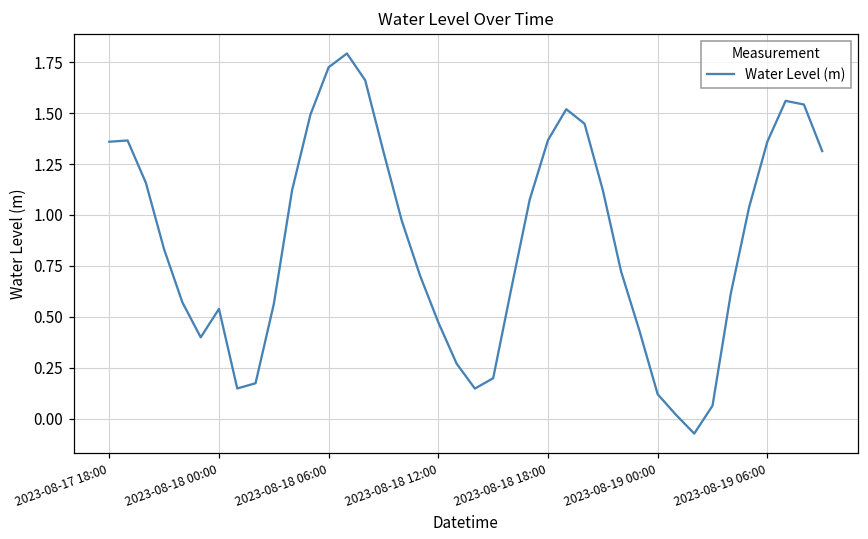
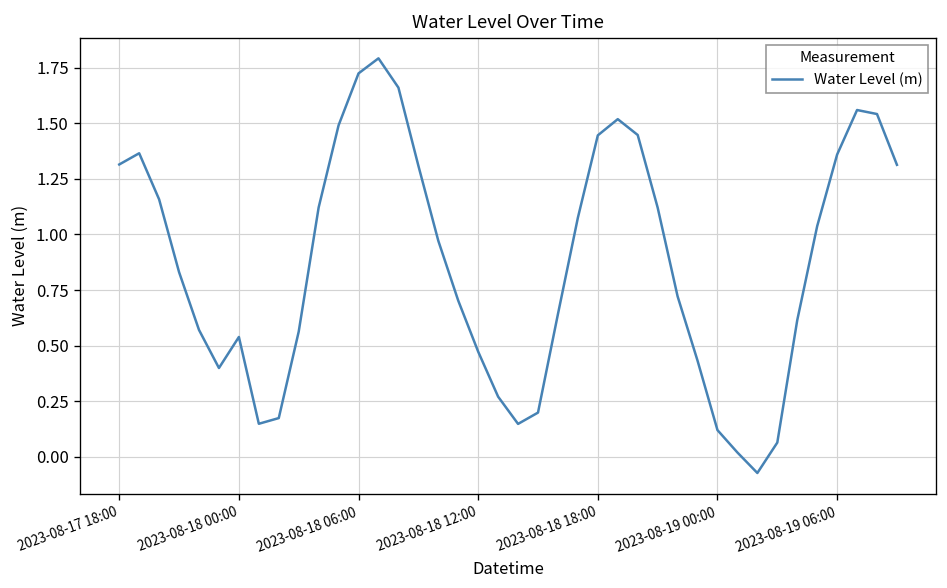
  {
-   "2023-08-17 18:00": 1.36,
+   "2023-08-17 18:00": 1.31,
    "2023-08-18 00:00": 0.54,
    "2023-08-18 06:00": 1.72,
    "2023-08-18 12:00": 0.47,
-   "2023-08-18 18:00": 1.37,
+   "2023-08-18 18:00": 1.45,
    "2023-08-19 00:00": 0.12,
    "2023-08-19 06:00": 1.36
  }
